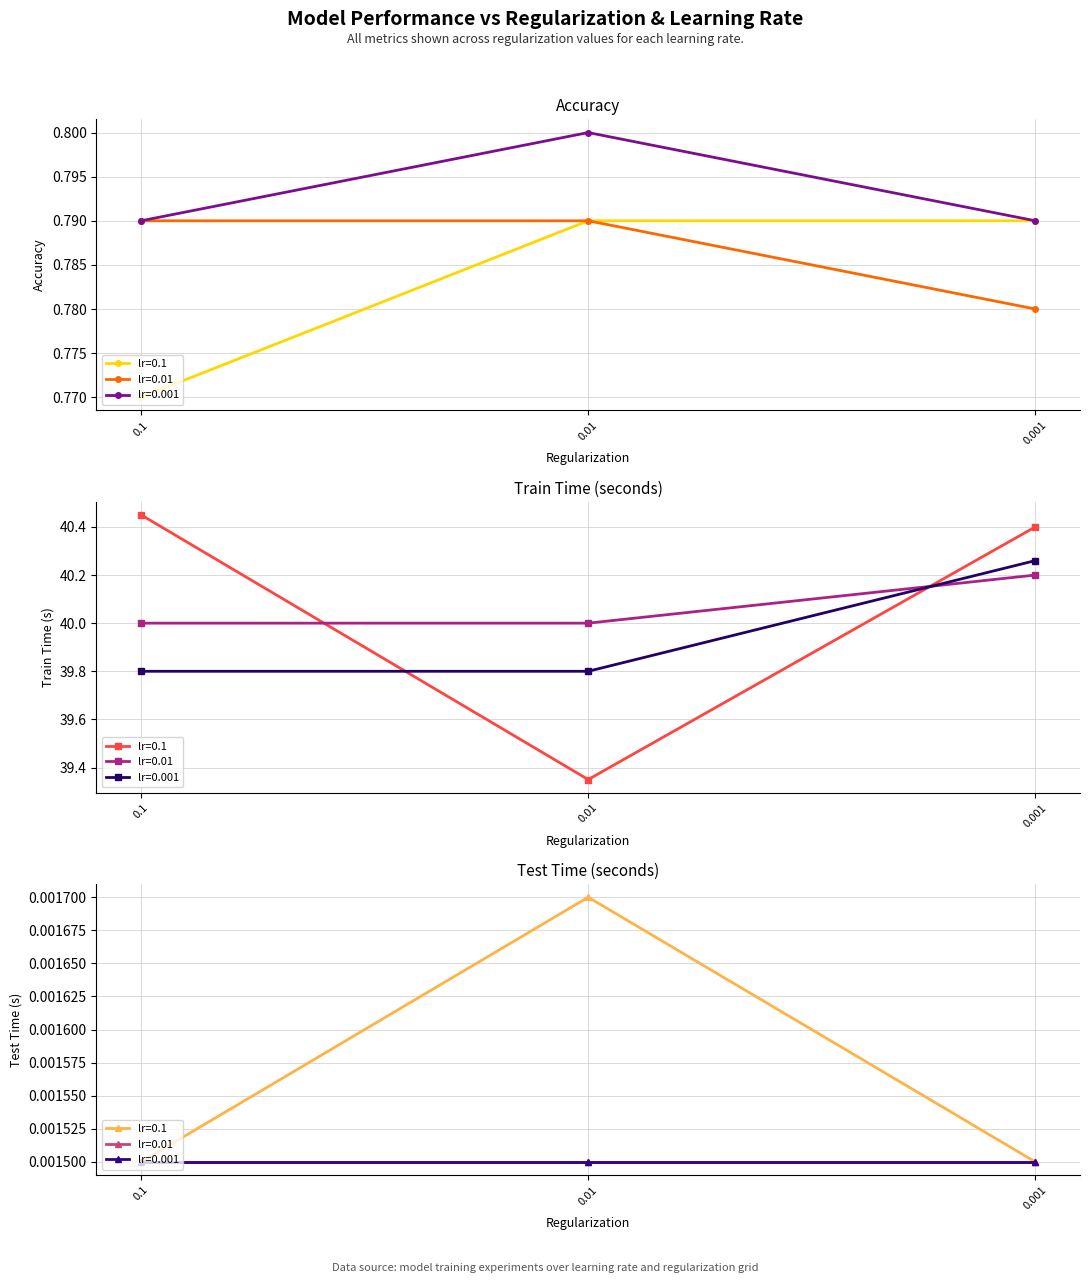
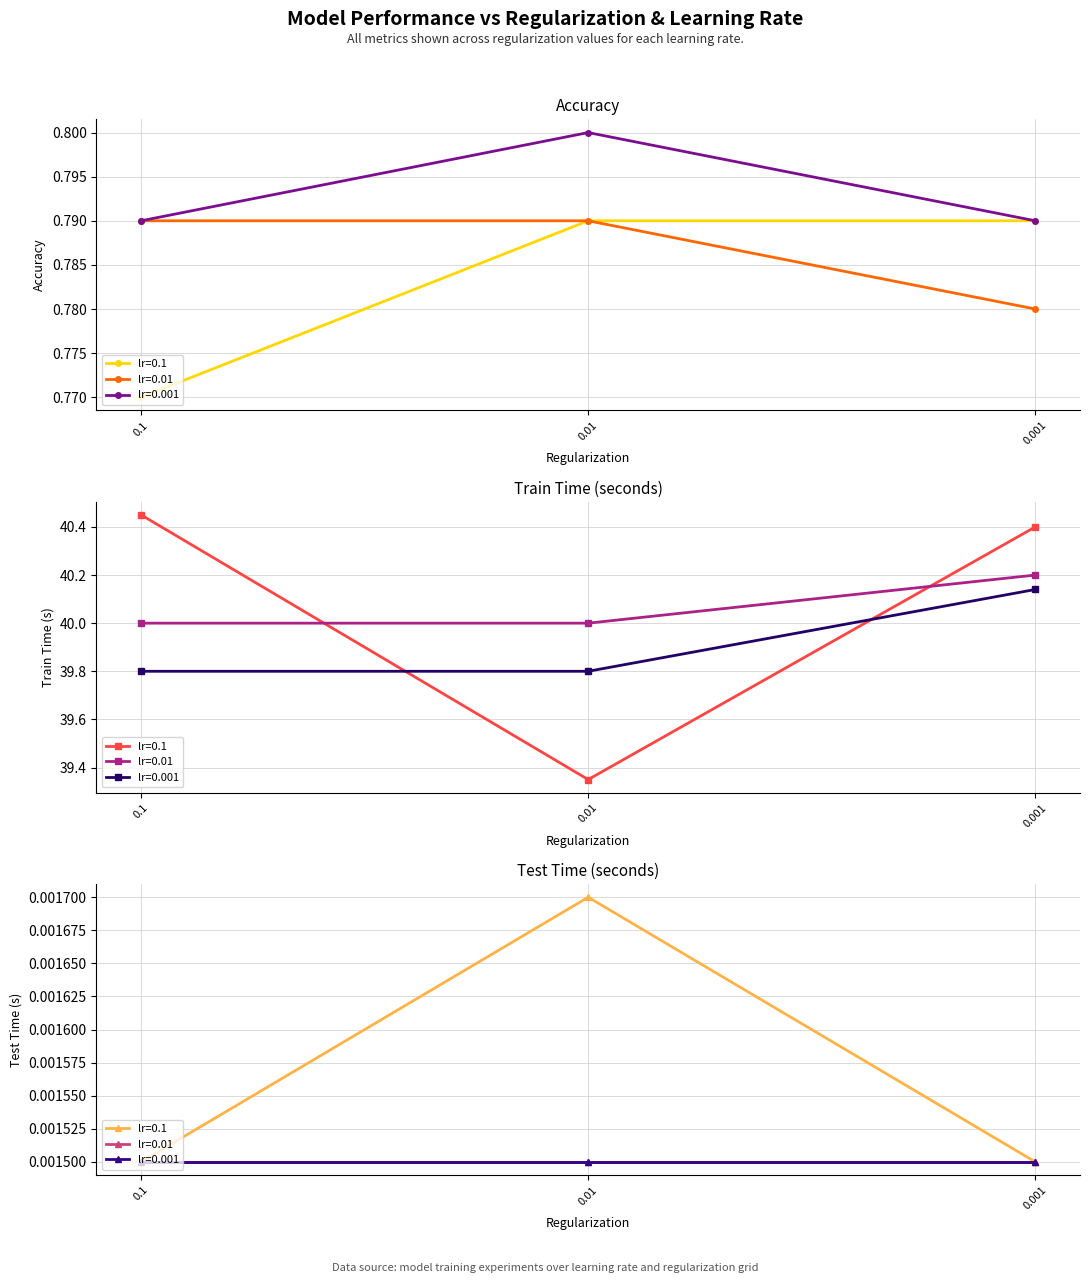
  {
    "Train Time (seconds)": {
      "lr=0.001": {
        "0.1": 39.80,
        "0.01": 39.80,
-       "0.001": 40.26
+       "0.001": 40.14
      }
    },
    "Test Time (seconds)": {
      "lr=0.1": {
        "0.01": 0.001700
      },
      "lr=0.001": {
        "0.01": 0.001500
      }
    }
  }
